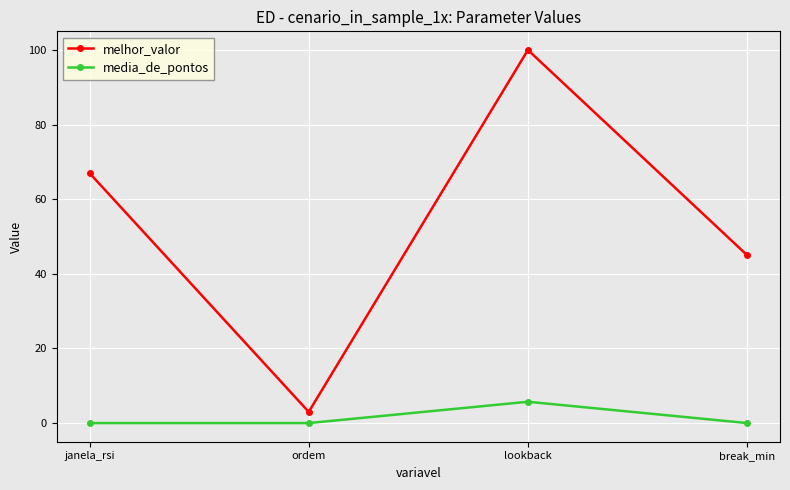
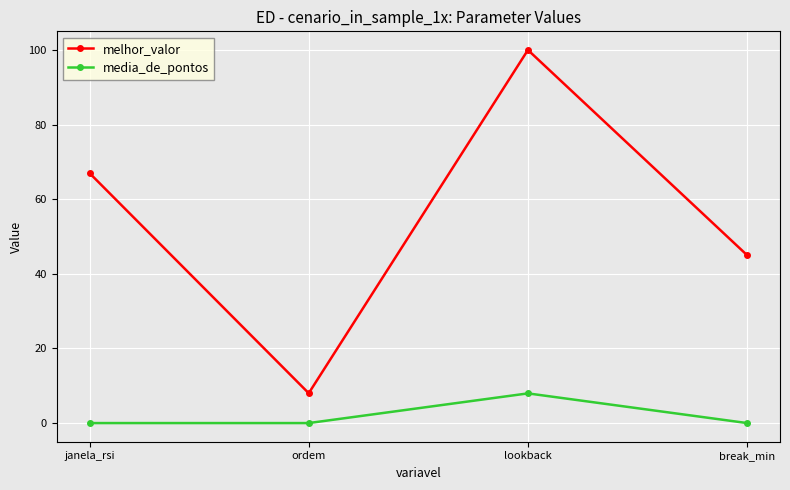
  {
    "melhor_valor": {
      "janela_rsi": 67,
-     "ordem": 3,
+     "ordem": 8,
      "lookback": 100,
      "break_min": 45
    },
    "media_de_pontos": {
      "janela_rsi": 0,
      "ordem": 0,
-     "lookback": 6,
+     "lookback": 8,
      "break_min": 0
    }
  }
